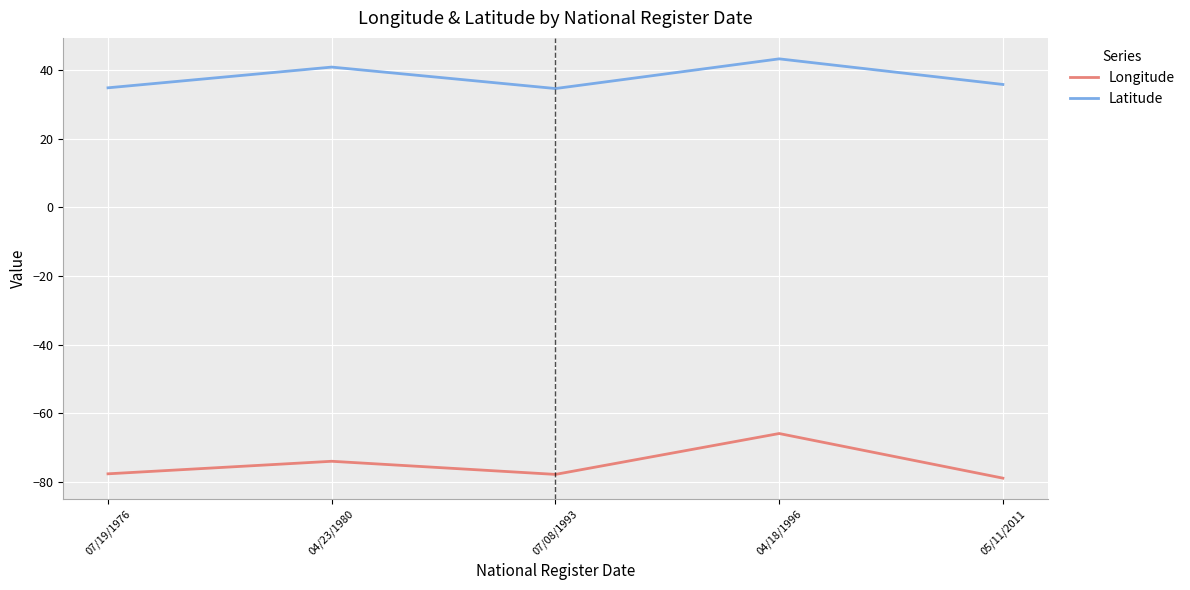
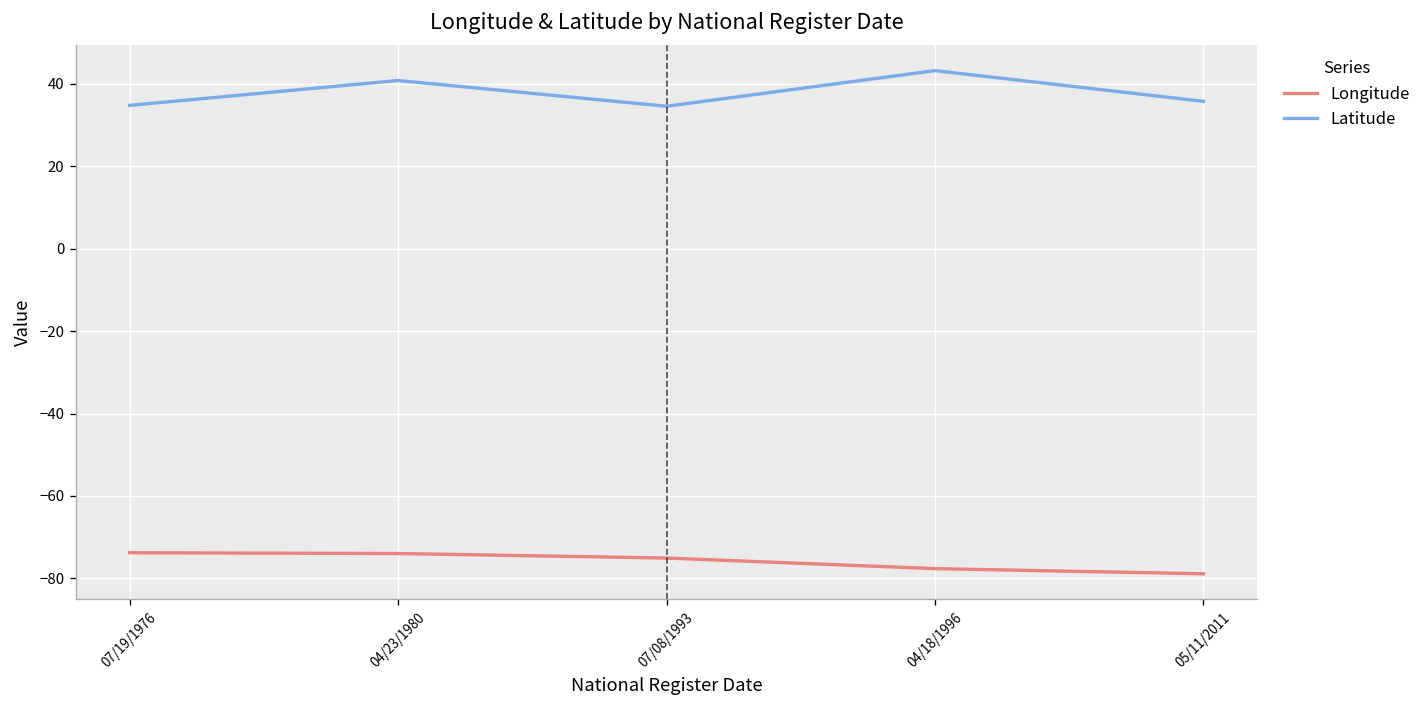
  {
    "Longitude": {
-     "07/19/1976": -78,
+     "07/19/1976": -74,
      "04/23/1980": -74,
-     "07/08/1993": -78,
-     "04/18/1996": -66,
+     "07/08/1993": -75,
+     "04/18/1996": -78,
      "05/11/2011": -79
    },
    "Latitude": {
      "07/19/1976": 35,
      "04/23/1980": 41,
      "07/08/1993": 35,
      "04/18/1996": 43,
      "05/11/2011": 36
    }
  }
